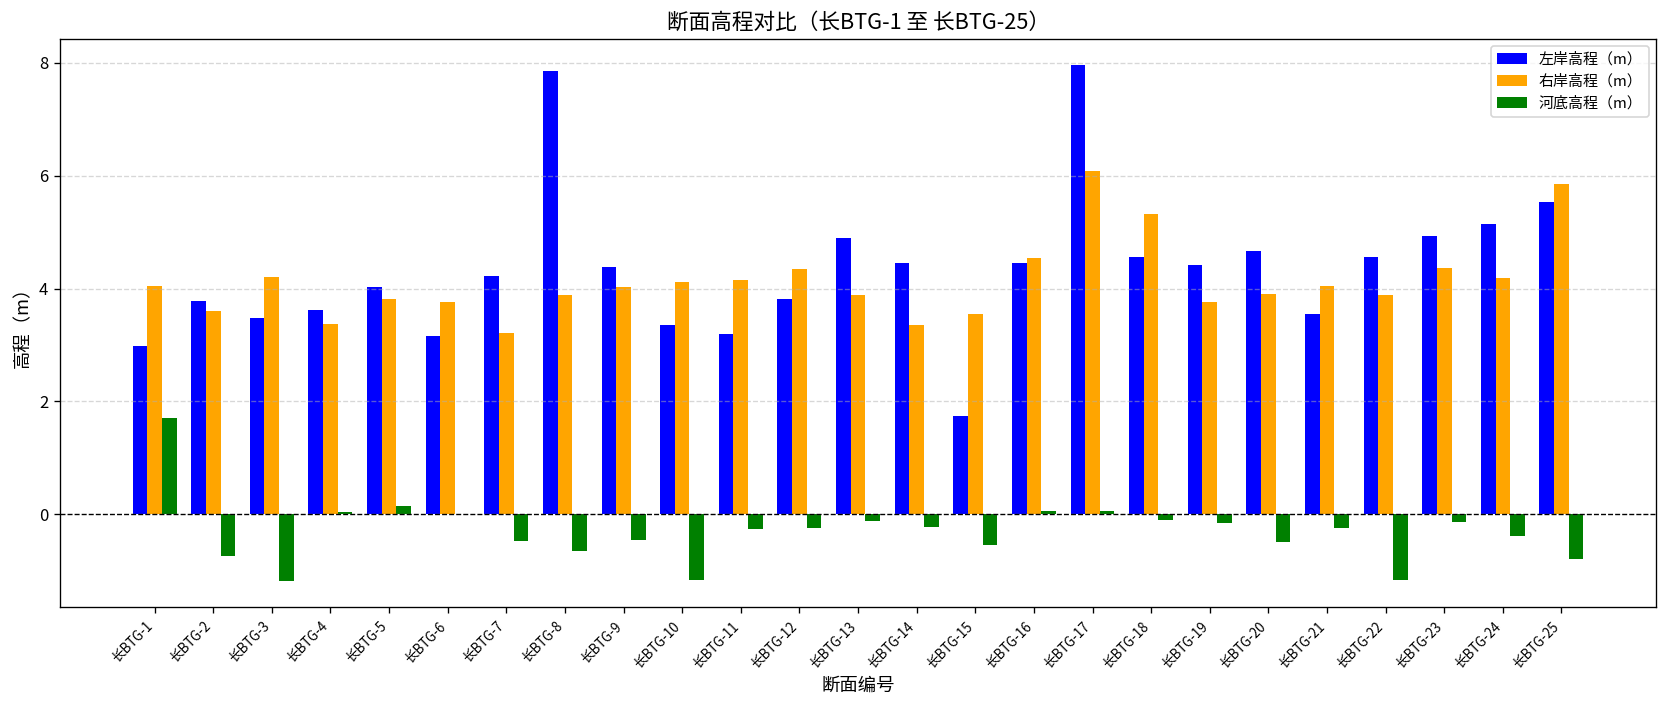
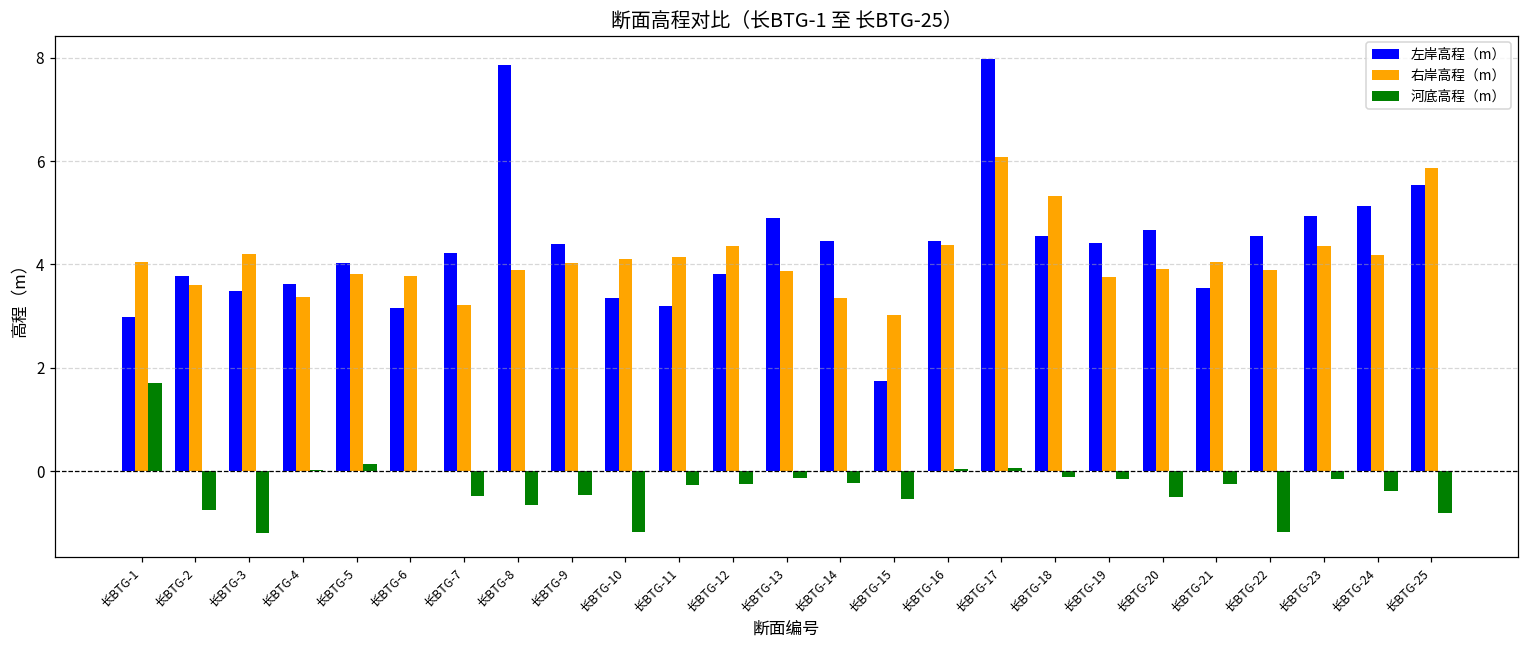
  {
    "左岸高程（m）": {
      "长BTG-1": 3.0,
      "长BTG-2": 3.8,
      "长BTG-3": 3.5,
      "长BTG-4": 3.6,
      "长BTG-5": 4.0,
      "长BTG-6": 3.2,
      "长BTG-7": 4.2,
      "长BTG-8": 7.9,
      "长BTG-9": 4.4,
      "长BTG-10": 3.4,
      "长BTG-11": 3.2,
      "长BTG-12": 3.8,
      "长BTG-13": 4.9,
      "长BTG-14": 4.5,
      "长BTG-15": 1.7,
      "长BTG-16": 4.5,
      "长BTG-17": 8.0,
      "长BTG-18": 4.6,
      "长BTG-19": 4.4,
      "长BTG-20": 4.7,
      "长BTG-21": 3.6,
      "长BTG-22": 4.6,
      "长BTG-23": 4.9,
      "长BTG-24": 5.1,
      "长BTG-25": 5.5
    },
    "右岸高程（m）": {
      "长BTG-1": 4.0,
      "长BTG-2": 3.6,
      "长BTG-3": 4.2,
      "长BTG-4": 3.4,
      "长BTG-5": 3.8,
      "长BTG-6": 3.8,
      "长BTG-7": 3.2,
      "长BTG-8": 3.9,
      "长BTG-9": 4.0,
      "长BTG-10": 4.1,
      "长BTG-11": 4.2,
      "长BTG-12": 4.4,
      "长BTG-13": 3.9,
      "长BTG-14": 3.4,
-     "长BTG-15": 3.6,
-     "长BTG-16": 4.6,
+     "长BTG-15": 3.0,
+     "长BTG-16": 4.4,
      "长BTG-17": 6.1,
      "长BTG-18": 5.3,
      "长BTG-19": 3.8,
      "长BTG-20": 3.9,
      "长BTG-21": 4.0,
      "长BTG-22": 3.9,
      "长BTG-23": 4.4,
      "长BTG-24": 4.2,
      "长BTG-25": 5.9
    },
    "河底高程（m）": {
      "长BTG-1": 1.7,
      "长BTG-2": -0.8,
      "长BTG-3": -1.2,
      "长BTG-5": 0.1,
      "长BTG-7": -0.5,
      "长BTG-8": -0.7,
      "长BTG-9": -0.5,
      "长BTG-10": -1.2,
      "长BTG-11": -0.3,
      "长BTG-12": -0.2,
      "长BTG-13": -0.1,
      "长BTG-14": -0.2,
      "长BTG-15": -0.5,
      "长BTG-17": 0.1,
      "长BTG-18": -0.1,
      "长BTG-19": -0.2,
      "长BTG-20": -0.5,
      "长BTG-21": -0.3,
      "长BTG-22": -1.2,
      "长BTG-23": -0.1,
      "长BTG-24": -0.4,
      "长BTG-25": -0.8
    }
  }
